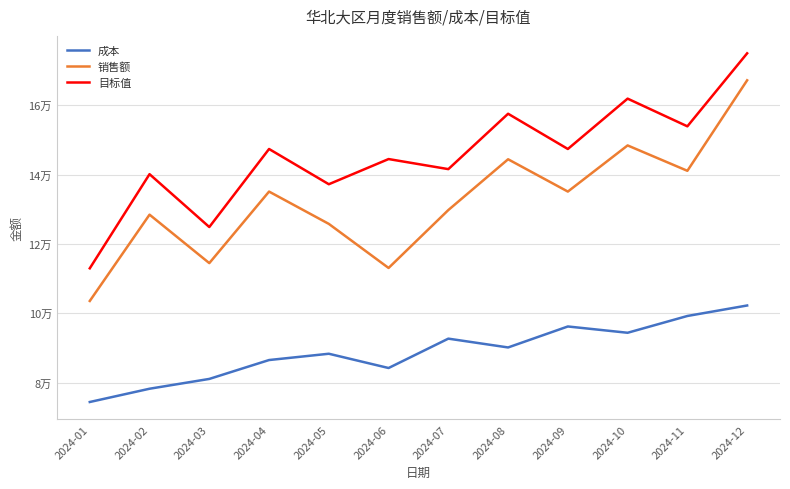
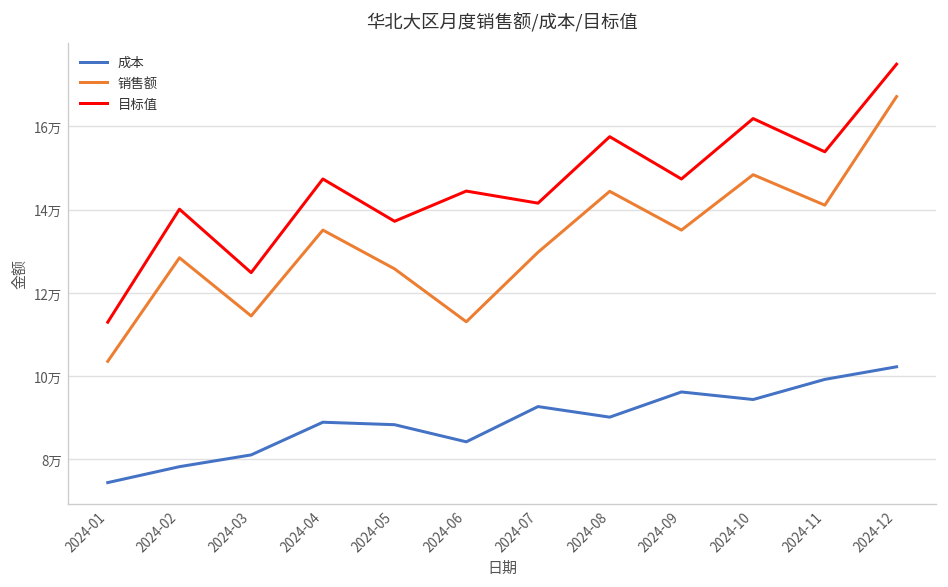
  {
    "成本": {
      "2024-01": "7.4万",
      "2024-02": "7.8万",
      "2024-03": "8.1万",
-     "2024-04": "8.7万",
+     "2024-04": "8.9万",
      "2024-05": "8.8万",
      "2024-06": "8.4万",
      "2024-07": "9.3万",
      "2024-08": "9.0万",
      "2024-09": "9.6万",
      "2024-10": "9.4万",
      "2024-11": "9.9万",
      "2024-12": "10.2万"
    },
    "销售额": {
      "2024-01": "10.4万",
      "2024-02": "12.8万",
      "2024-03": "11.4万",
      "2024-04": "13.5万",
      "2024-05": "12.6万",
      "2024-06": "11.3万",
      "2024-07": "13.0万",
      "2024-08": "14.4万",
      "2024-09": "13.5万",
      "2024-10": "14.8万",
      "2024-11": "14.1万",
      "2024-12": "16.7万"
    },
    "目标值": {
      "2024-01": "11.3万",
      "2024-02": "14.0万",
      "2024-03": "12.5万",
      "2024-04": "14.7万",
      "2024-05": "13.7万",
      "2024-06": "14.4万",
      "2024-07": "14.2万",
      "2024-08": "15.8万",
      "2024-09": "14.7万",
      "2024-10": "16.2万",
      "2024-11": "15.4万",
      "2024-12": "17.5万"
    }
  }
